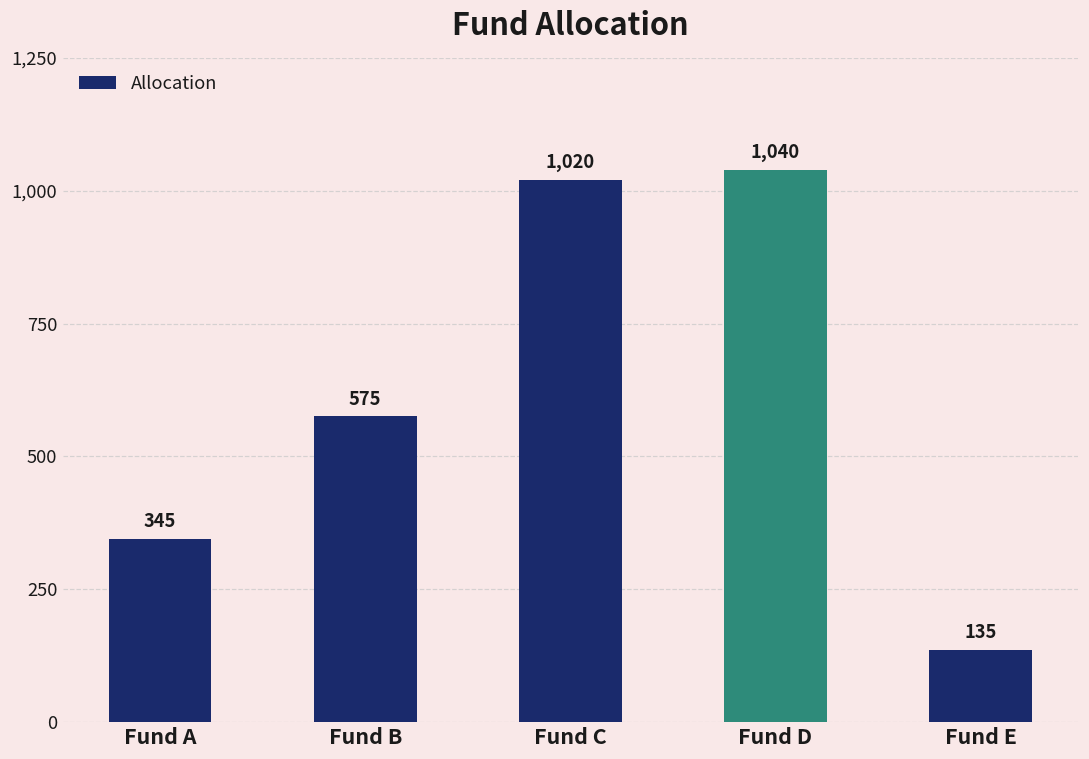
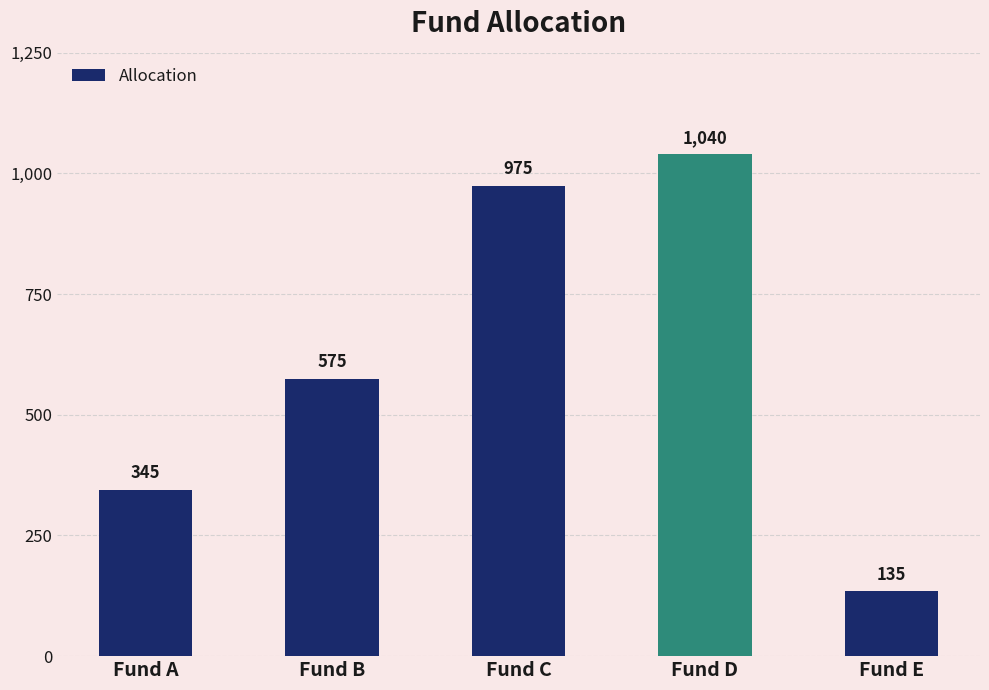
  {
    "Fund A": "345",
    "Fund B": "575",
-   "Fund C": "1,020",
+   "Fund C": "975",
    "Fund D": "1,040",
    "Fund E": "135"
  }
